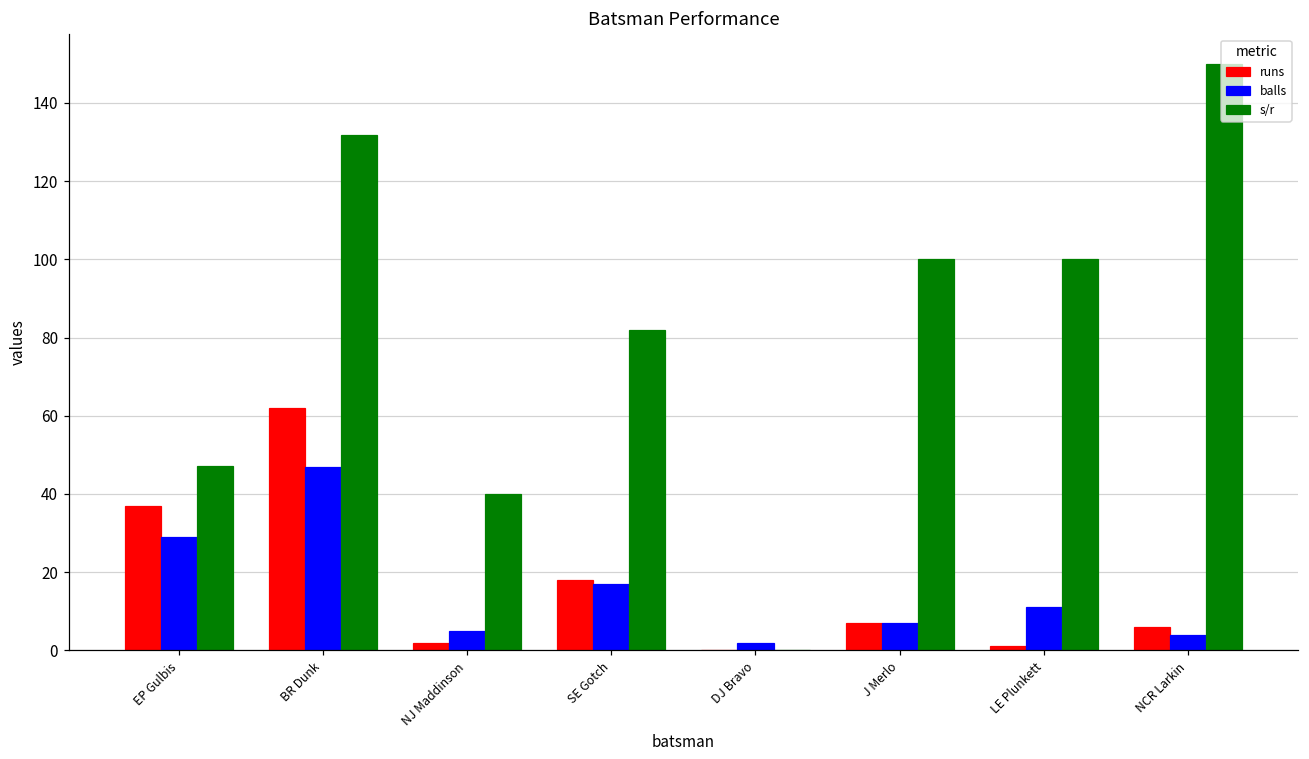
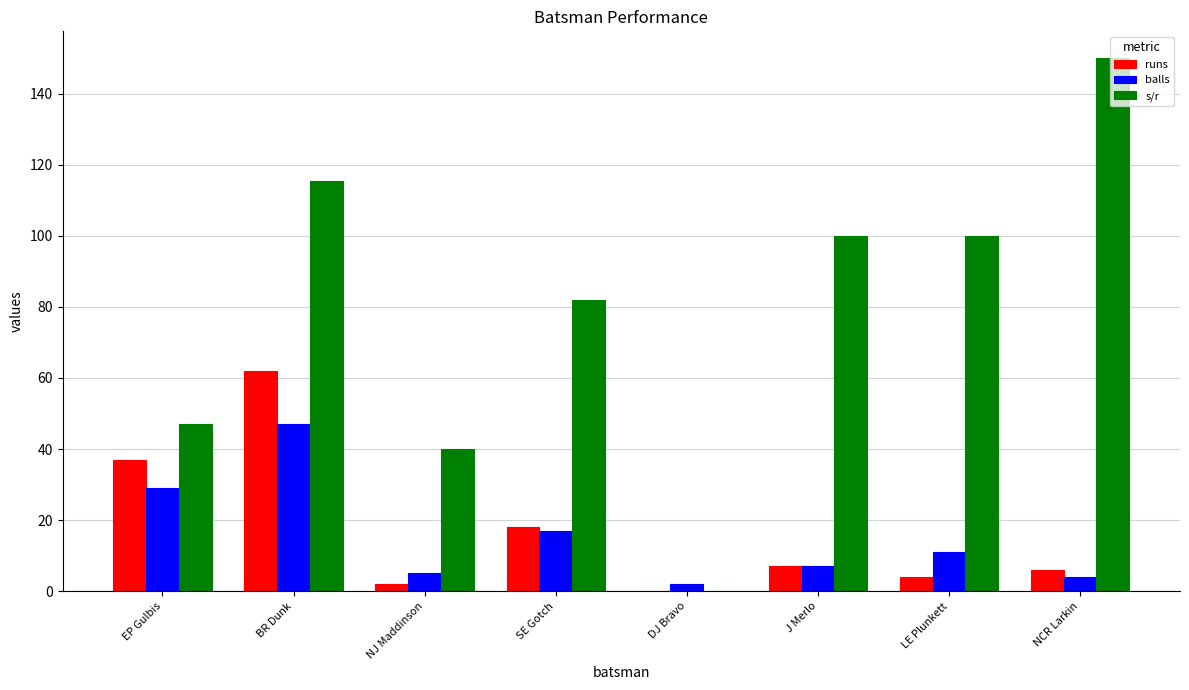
  {
    "runs": {
      "EP Gulbis": 37,
      "BR Dunk": 62,
      "NJ Maddinson": 2,
      "SE Gotch": 18,
      "DJ Bravo": 0,
      "J Merlo": 7,
-     "LE Plunkett": 1,
+     "LE Plunkett": 4,
      "NCR Larkin": 6
    },
    "balls": {
      "EP Gulbis": 29,
      "BR Dunk": 47,
      "NJ Maddinson": 5,
      "SE Gotch": 17,
      "DJ Bravo": 2,
      "J Merlo": 7,
      "LE Plunkett": 11,
      "NCR Larkin": 4
    },
    "s/r": {
      "EP Gulbis": 47,
-     "BR Dunk": 132,
+     "BR Dunk": 115,
      "NJ Maddinson": 40,
      "SE Gotch": 82,
      "DJ Bravo": 0,
      "J Merlo": 100,
      "LE Plunkett": 100
    }
  }
